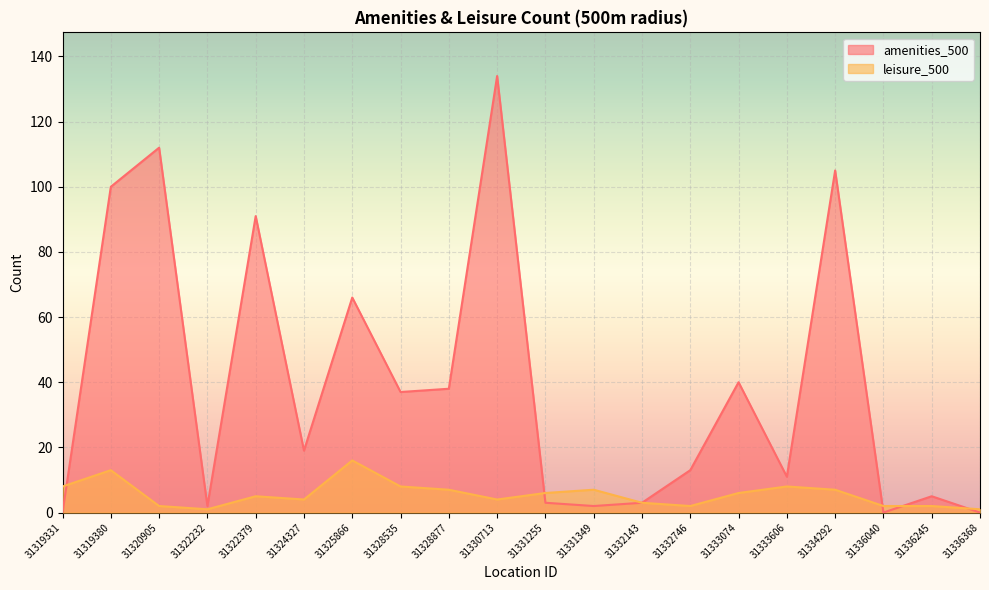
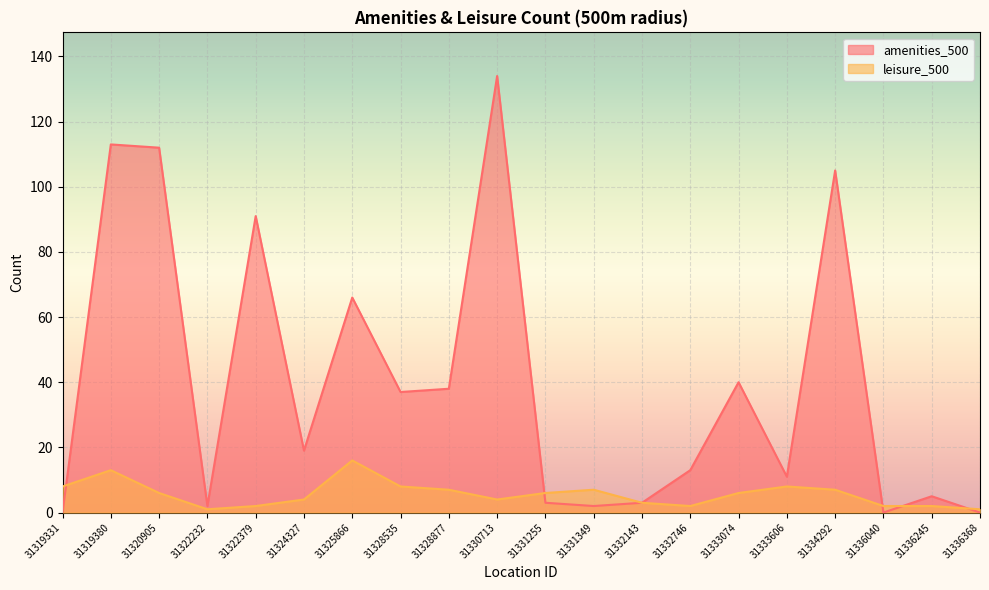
  {
    "amenities_500": {
      "31319331": 0,
-     "31319380": 100,
+     "31319380": 113,
      "31320905": 112,
      "31322232": 2,
      "31322379": 91,
      "31324327": 19,
      "31325866": 66,
      "31328535": 37,
      "31328877": 38,
      "31330713": 134,
      "31331255": 3,
      "31331349": 2,
      "31332746": 13,
      "31333074": 40,
      "31333606": 11,
      "31334292": 105,
      "31336040": 0,
      "31336245": 5,
      "31336368": 0
    },
    "leisure_500": {
      "31319331": 8,
      "31319380": 13,
-     "31320905": 2,
+     "31320905": 6,
      "31322232": 1,
-     "31322379": 5,
+     "31322379": 2,
      "31324327": 4,
      "31325866": 16,
      "31328535": 8,
      "31328877": 7,
      "31330713": 4,
      "31331255": 6,
      "31331349": 7,
      "31332746": 2,
      "31333074": 6,
      "31333606": 8,
      "31334292": 7,
      "31336040": 2,
      "31336245": 2,
      "31336368": 1
    }
  }
